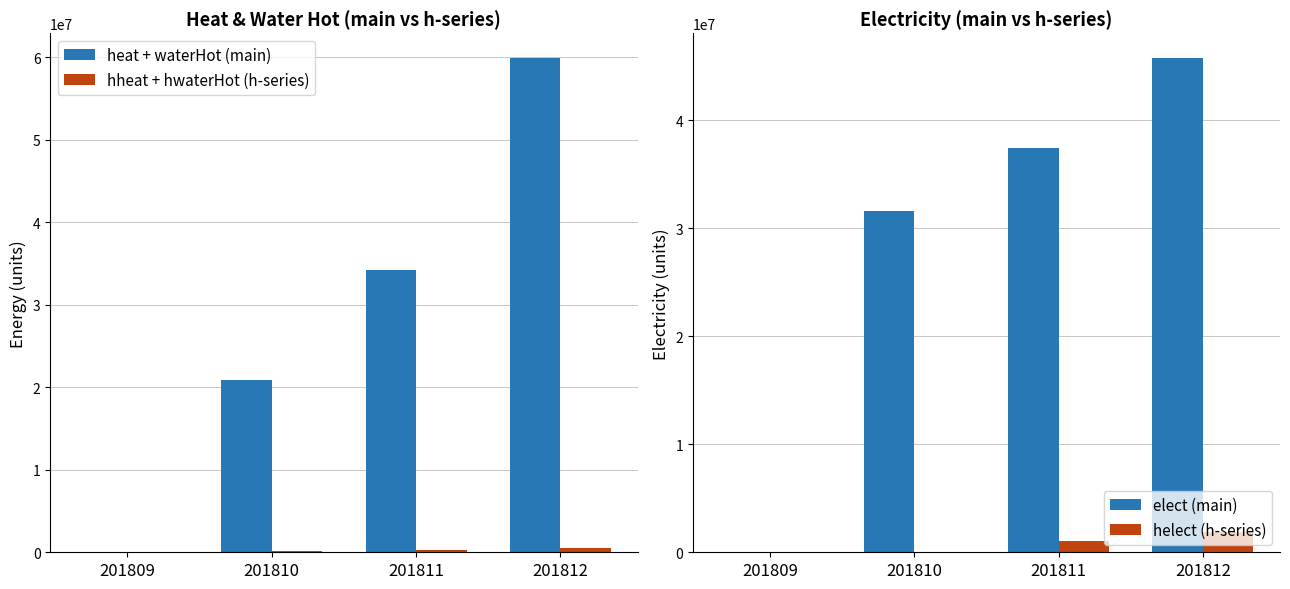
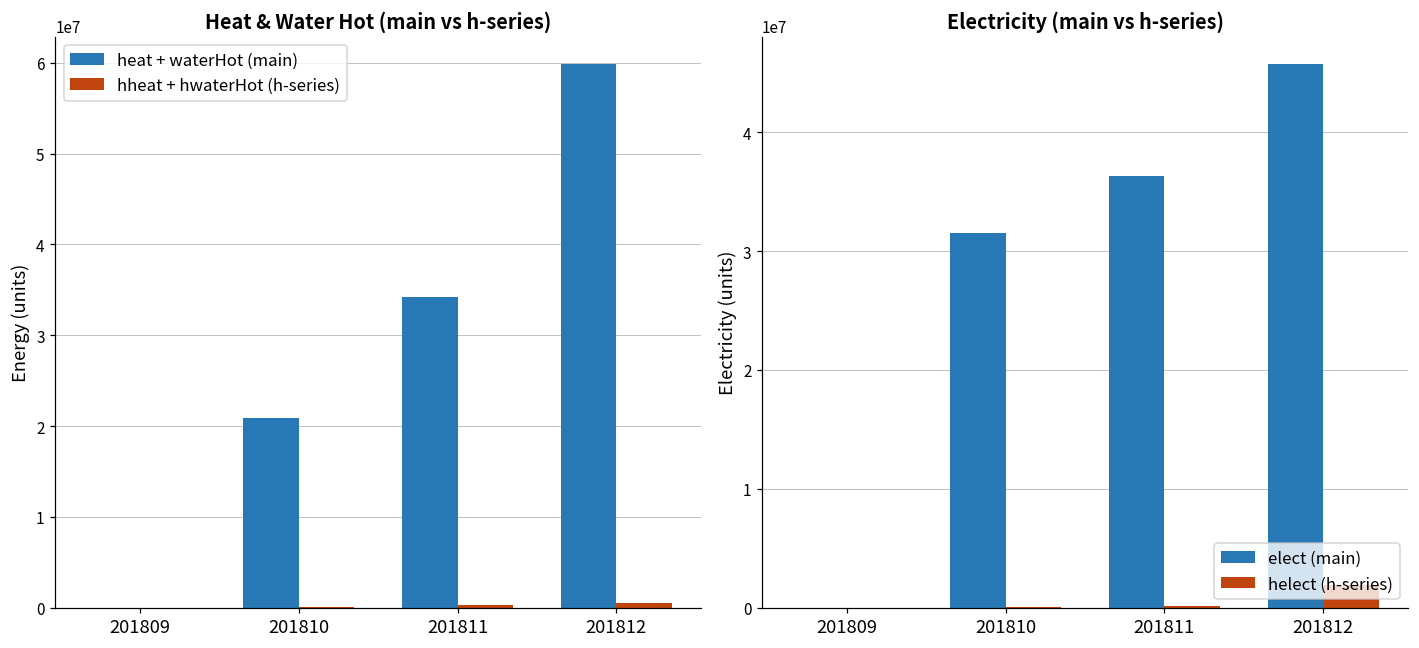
  {
    "Heat & Water Hot (main vs h-series)": {
      "heat + waterHot (main)": {
        "201809": 0,
        "201810": 21000000,
        "201811": 34000000,
        "201812": 60000000
      },
      "hheat + hwaterHot (h-series)": {
        "201809": 0,
        "201812": 1000000
      }
    },
    "Electricity (main vs h-series)": {
      "elect (main)": {
        "201809": 0,
        "201810": 31500000,
-       "201811": 37400000,
+       "201811": 36300000,
        "201812": 45700000
      },
      "helect (h-series)": {
        "201809": 0,
-       "201811": 1100000
+       "201811": 100000
      }
    }
  }
